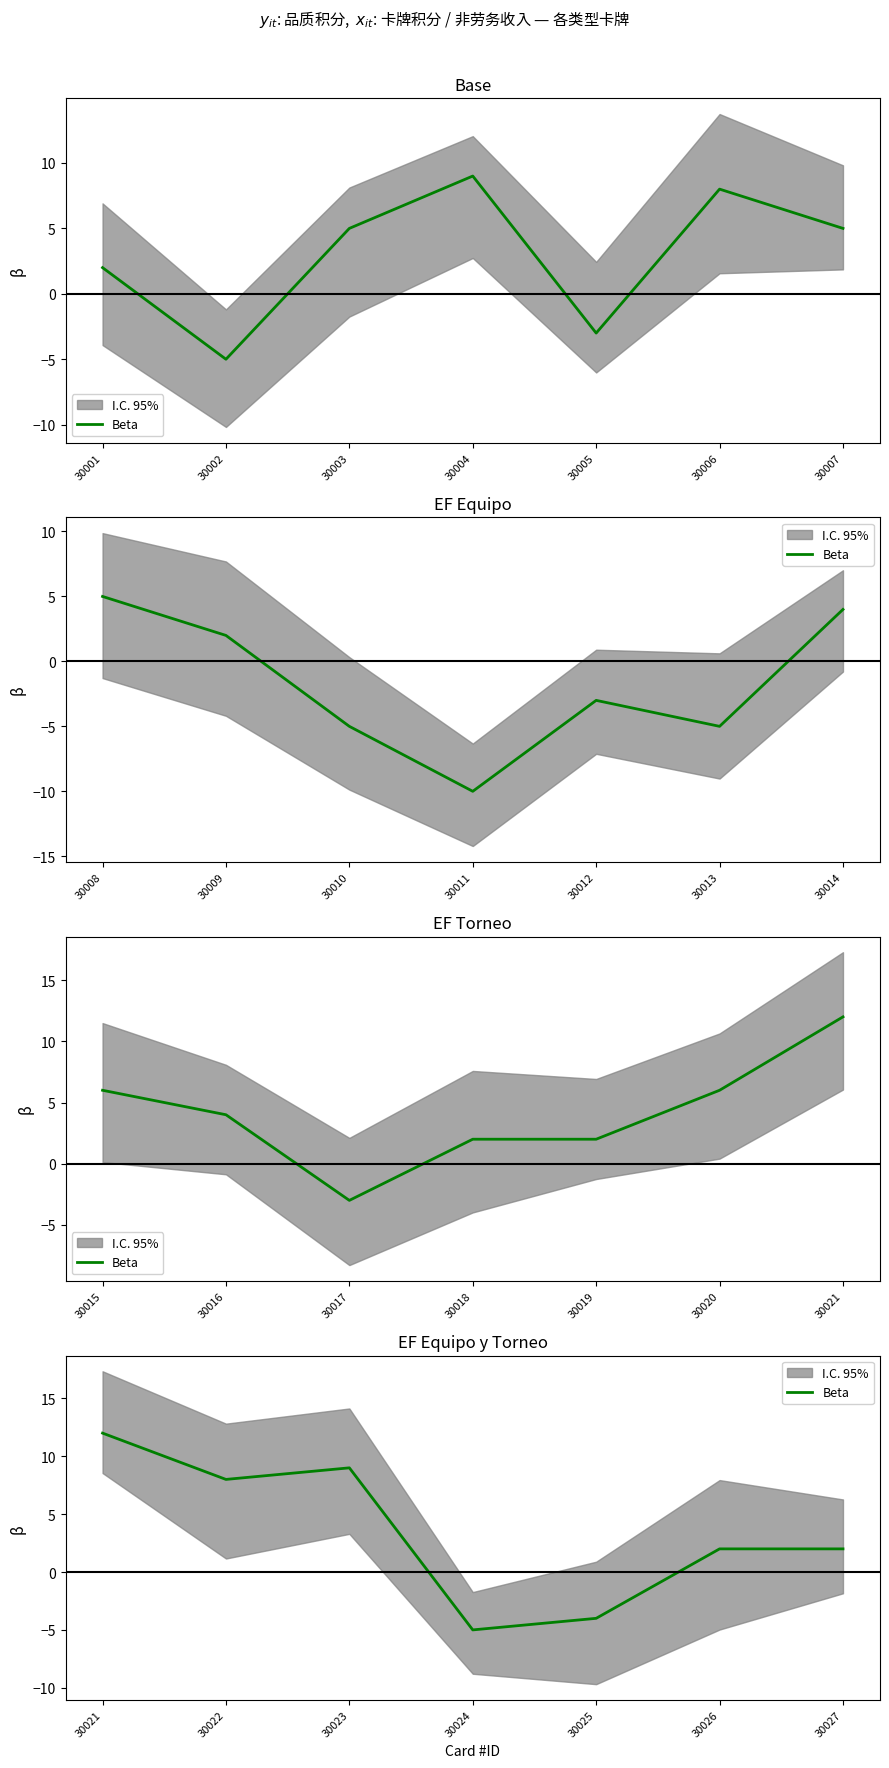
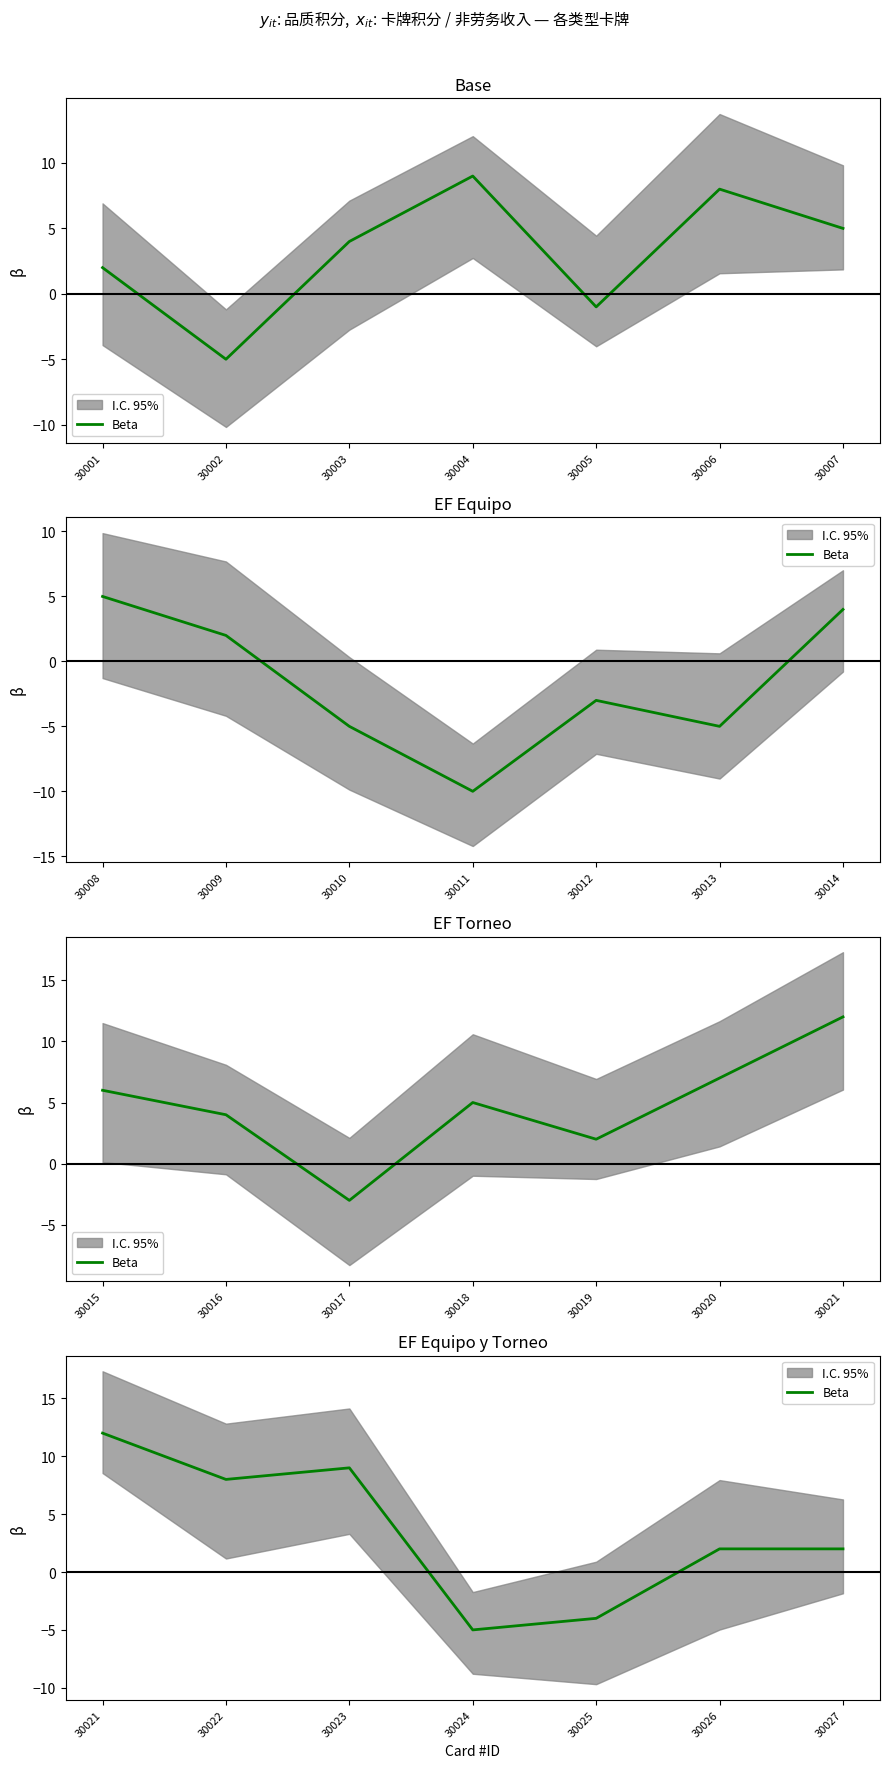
  {
    "Base": {
      "Beta": {
        "30001": 2,
        "30002": -5,
-       "30003": 5,
+       "30003": 4,
        "30004": 9,
-       "30005": -3,
+       "30005": -1,
        "30006": 8,
        "30007": 5
      }
    },
    "EF Equipo": {
      "Beta": {
        "30008": 5.0,
        "30009": 2.0,
        "30010": -5.0,
        "30011": -10.0,
        "30012": -3.0,
        "30013": -5.0,
        "30014": 4.0
      }
    },
    "EF Torneo": {
      "Beta": {
        "30015": 6,
        "30016": 4,
        "30017": -3,
-       "30018": 2,
+       "30018": 5,
        "30019": 2,
-       "30020": 6,
+       "30020": 7,
        "30021": 12
      }
    },
    "EF Equipo y Torneo": {
      "Beta": {
        "30021": 12.0,
        "30022": 8.0,
        "30023": 9.0,
        "30024": -5.0,
        "30025": -4.0,
        "30026": 2.0,
        "30027": 2.0
      }
    }
  }
